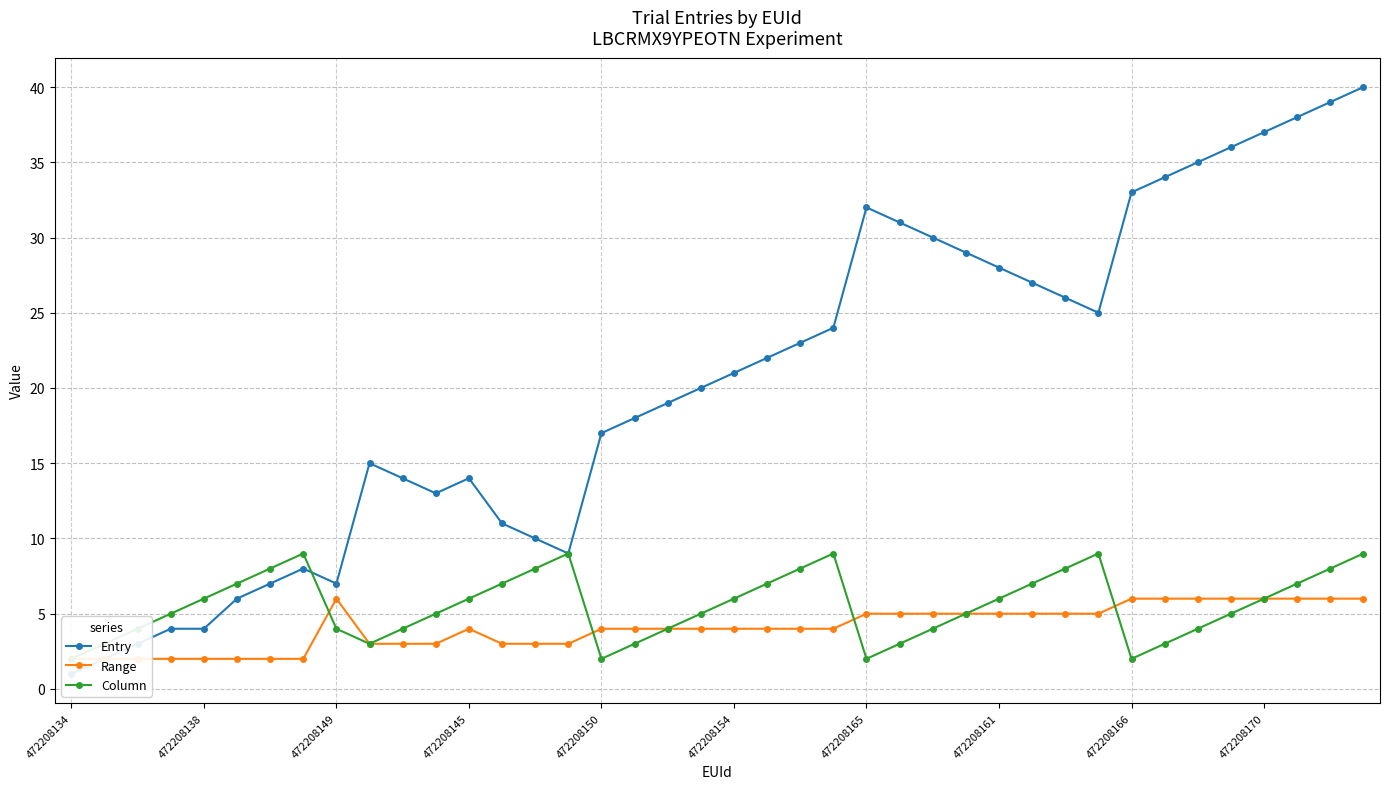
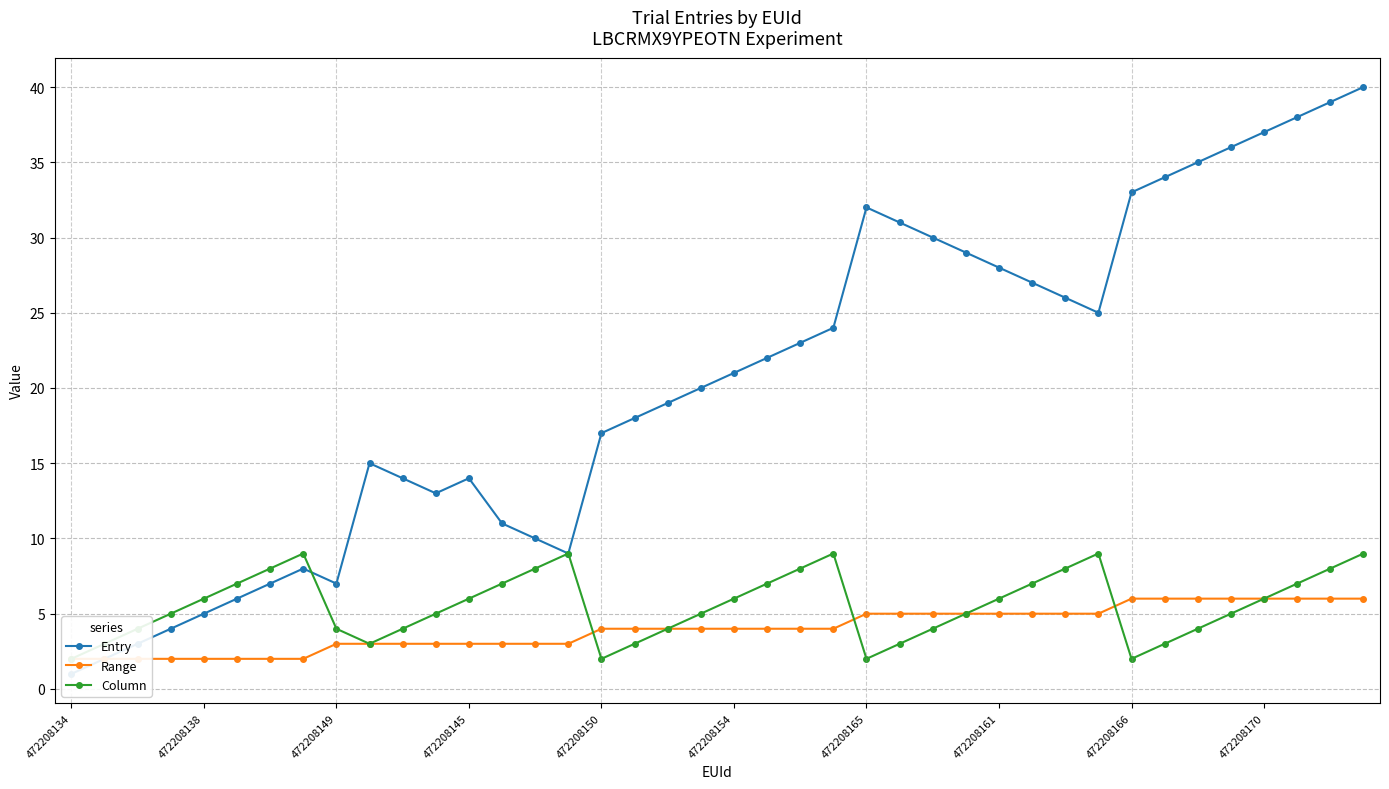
  {
    "Entry": {
-     "472208138": 4,
+     "472208138": 5,
      "472208149": 7,
      "472208145": 14,
      "472208150": 17,
      "472208154": 21,
      "472208165": 32,
      "472208161": 28,
      "472208166": 33,
      "472208170": 37
    },
    "Range": {
      "472208138": 2,
-     "472208149": 6,
-     "472208145": 4,
+     "472208149": 3,
+     "472208145": 3,
      "472208150": 4,
      "472208154": 4,
      "472208165": 5,
      "472208161": 5,
      "472208166": 6
    },
    "Column": {
      "472208138": 6,
      "472208149": 4,
      "472208145": 6,
      "472208150": 2,
      "472208154": 6,
      "472208165": 2,
      "472208161": 6,
      "472208166": 2
    }
  }
